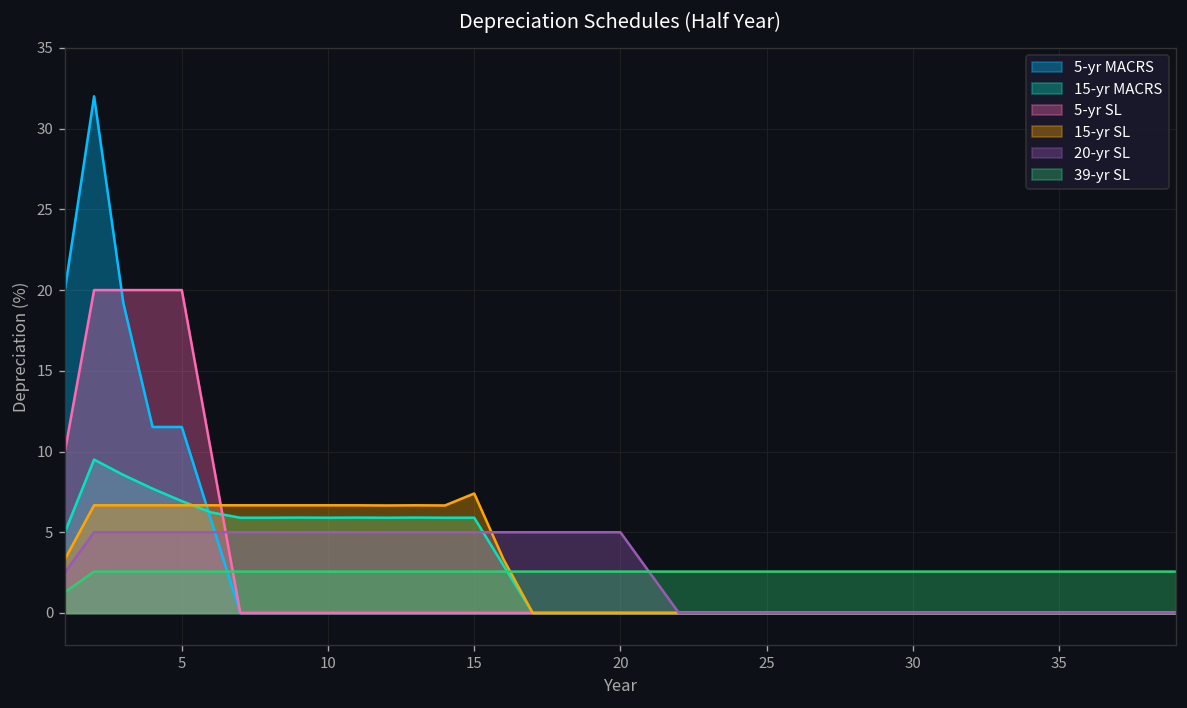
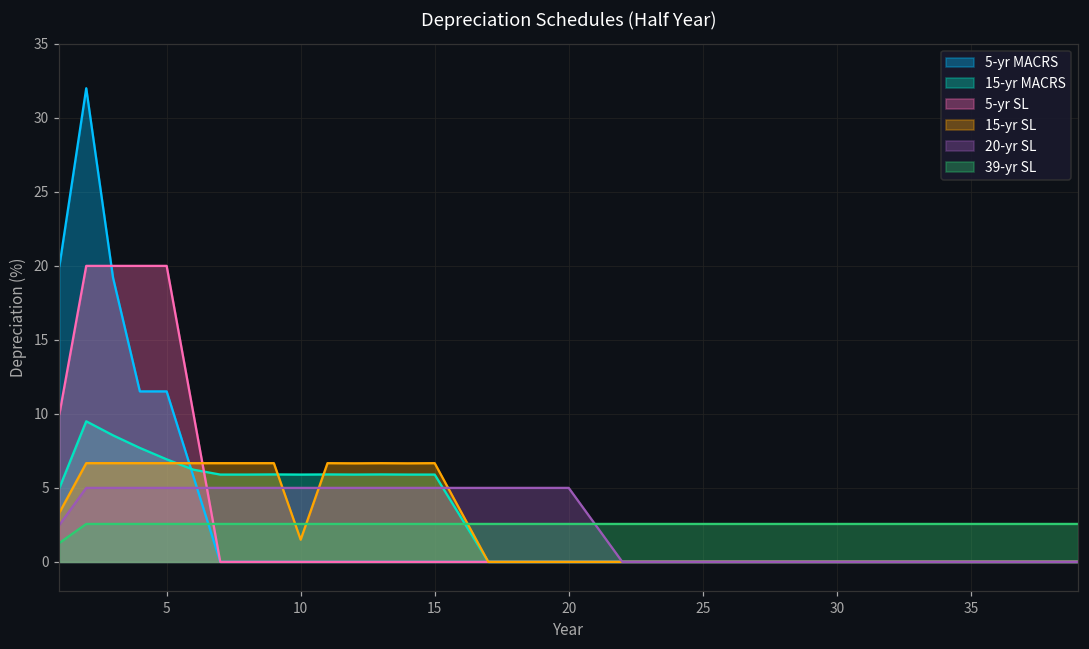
  {
    "15-yr SL": {
      "5": 6.7,
-     "10": 6.7,
-     "15": 7.4
+     "10": 1.5,
+     "15": 6.7
    }
  }
